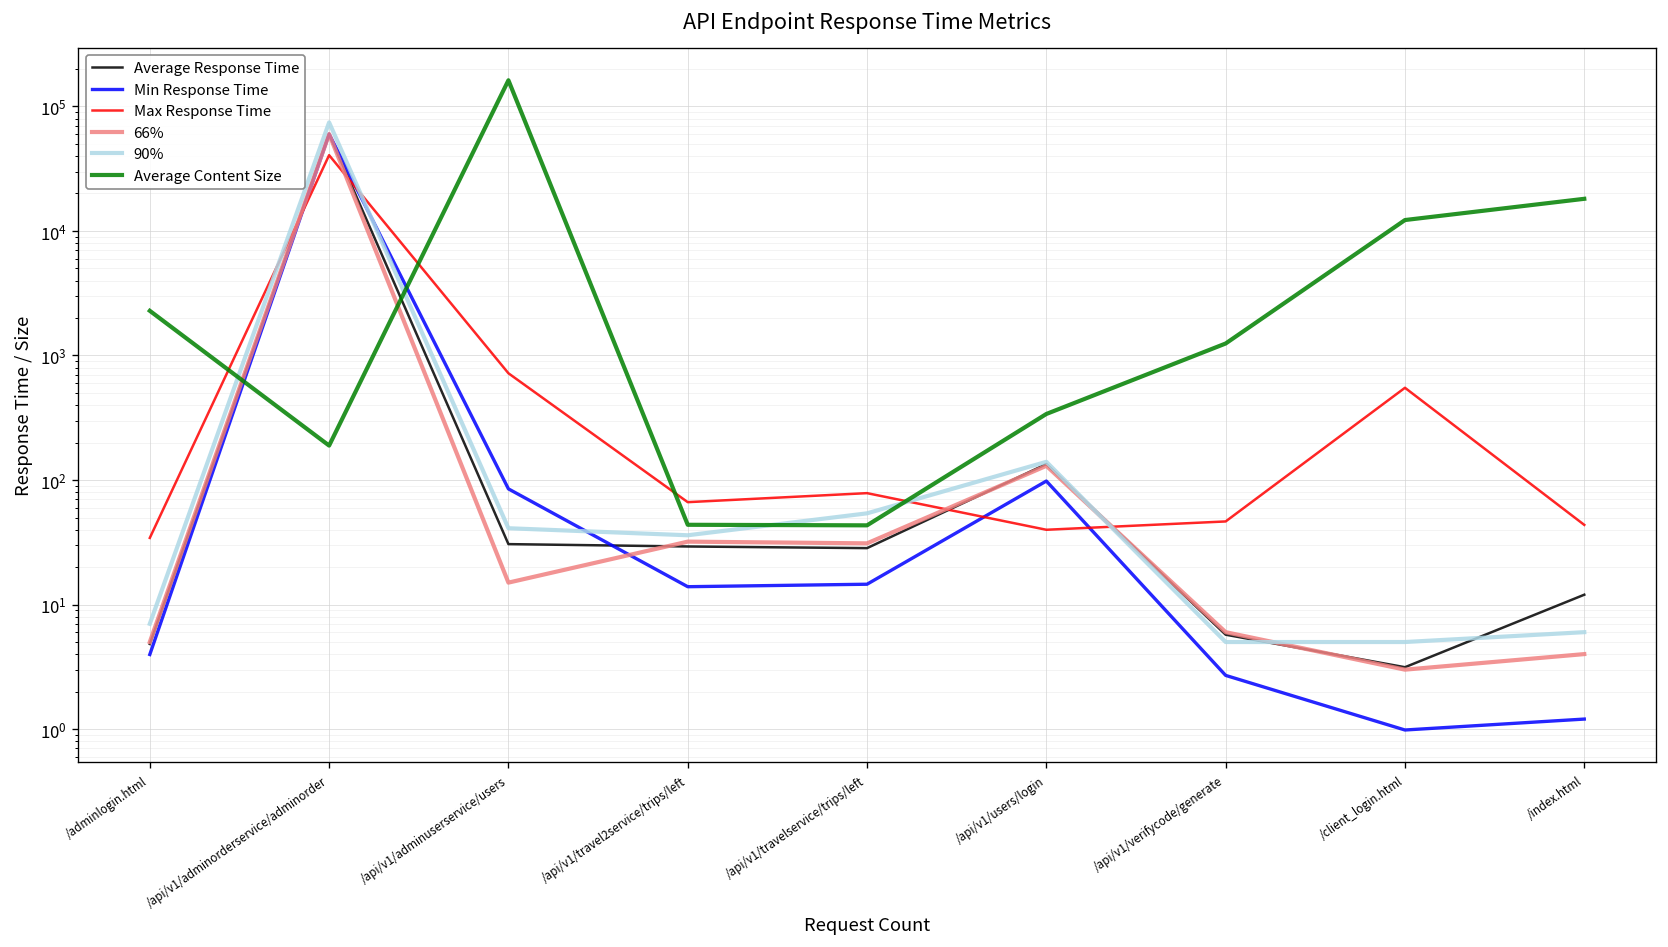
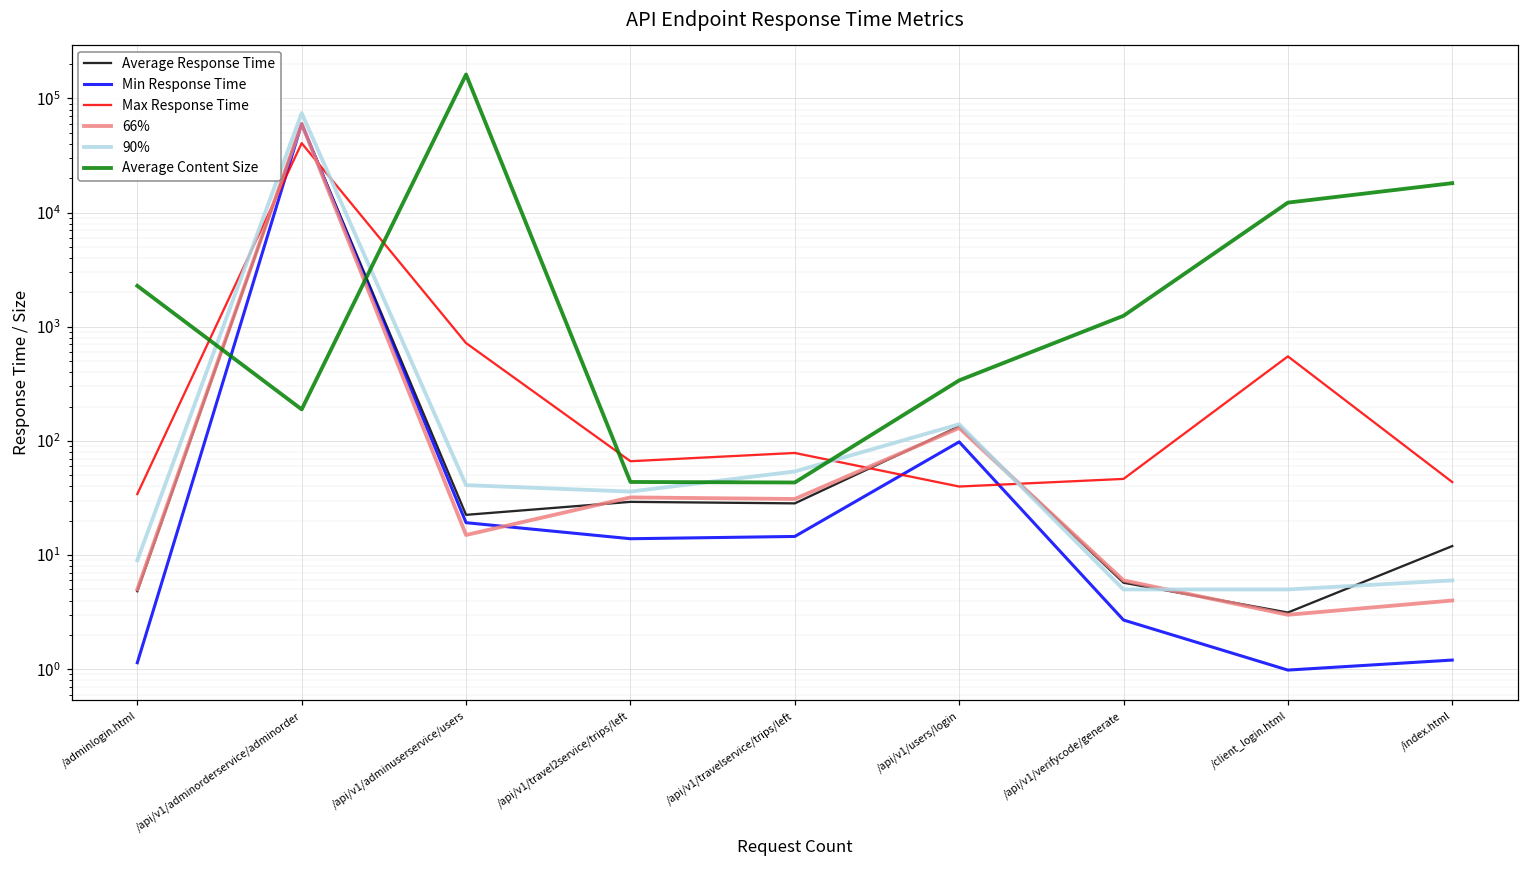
  {
    "Average Response Time": {
-     "/api/v1/adminuserservice/users": 31,
+     "/api/v1/adminuserservice/users": 23,
      "/api/v1/travel2service/trips/left": 29,
      "/api/v1/travelservice/trips/left": 28,
      "/index.html": 12
    },
    "Min Response Time": {
-     "/adminlogin.html": 4.0,
-     "/api/v1/adminuserservice/users": 80,
+     "/adminlogin.html": 1.1,
+     "/api/v1/adminuserservice/users": 19,
      "/api/v1/travel2service/trips/left": 14,
      "/api/v1/travelservice/trips/left": 15,
      "/api/v1/users/login": 100,
      "/api/v1/verifycode/generate": 2.7,
      "/client_login.html": 1.0,
      "/index.html": 1.2
    },
    "Max Response Time": {
      "/adminlogin.html": 34,
      "/api/v1/adminorderservice/adminorder": 41000,
      "/api/v1/adminuserservice/users": 700,
      "/api/v1/travel2service/trips/left": 70,
      "/api/v1/travelservice/trips/left": 80,
      "/api/v1/users/login": 40,
      "/api/v1/verifycode/generate": 50,
      "/client_login.html": 600,
      "/index.html": 44
    },
    "66%": {
      "/api/v1/adminuserservice/users": 15,
      "/api/v1/travel2service/trips/left": 32,
      "/api/v1/travelservice/trips/left": 31,
      "/index.html": 4.0
    },
    "90%": {
-     "/adminlogin.html": 7,
+     "/adminlogin.html": 9,
      "/api/v1/adminorderservice/adminorder": 70000,
      "/api/v1/adminuserservice/users": 41,
      "/api/v1/travel2service/trips/left": 36,
      "/api/v1/travelservice/trips/left": 50,
      "/api/v1/verifycode/generate": 5,
      "/client_login.html": 5,
      "/index.html": 6
    },
    "Average Content Size": {
      "/adminlogin.html": 2300,
      "/api/v1/adminorderservice/adminorder": 190,
      "/api/v1/adminuserservice/users": 160000,
      "/api/v1/travel2service/trips/left": 44,
      "/api/v1/travelservice/trips/left": 43,
      "/api/v1/users/login": 340,
      "/api/v1/verifycode/generate": 1200,
      "/client_login.html": 12000,
      "/index.html": 18000
    }
  }
